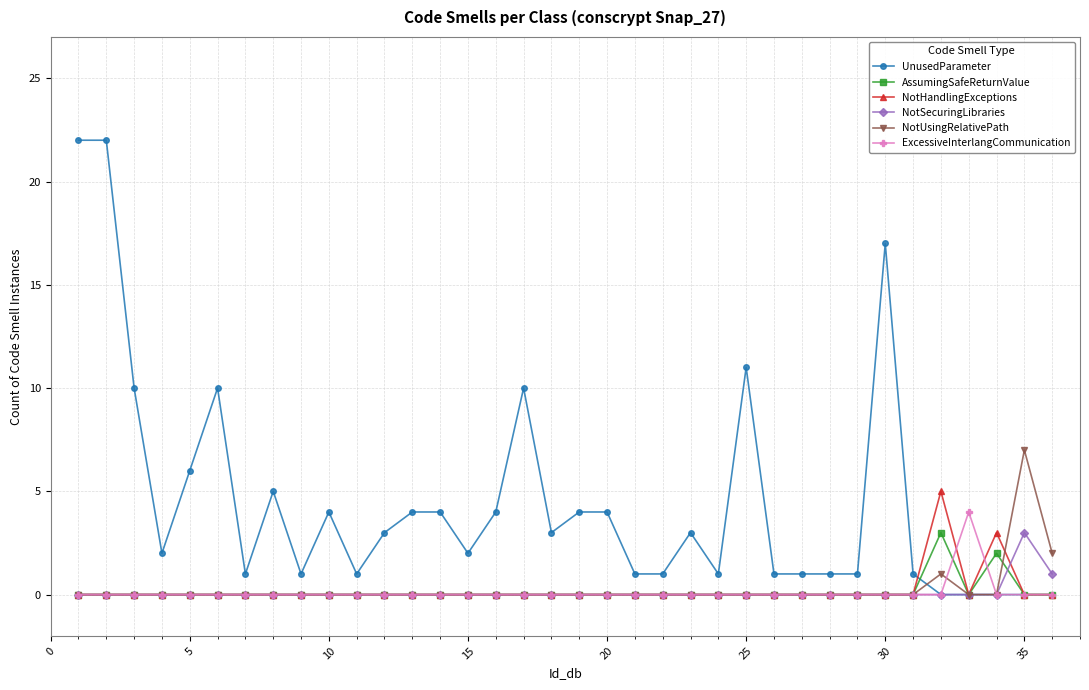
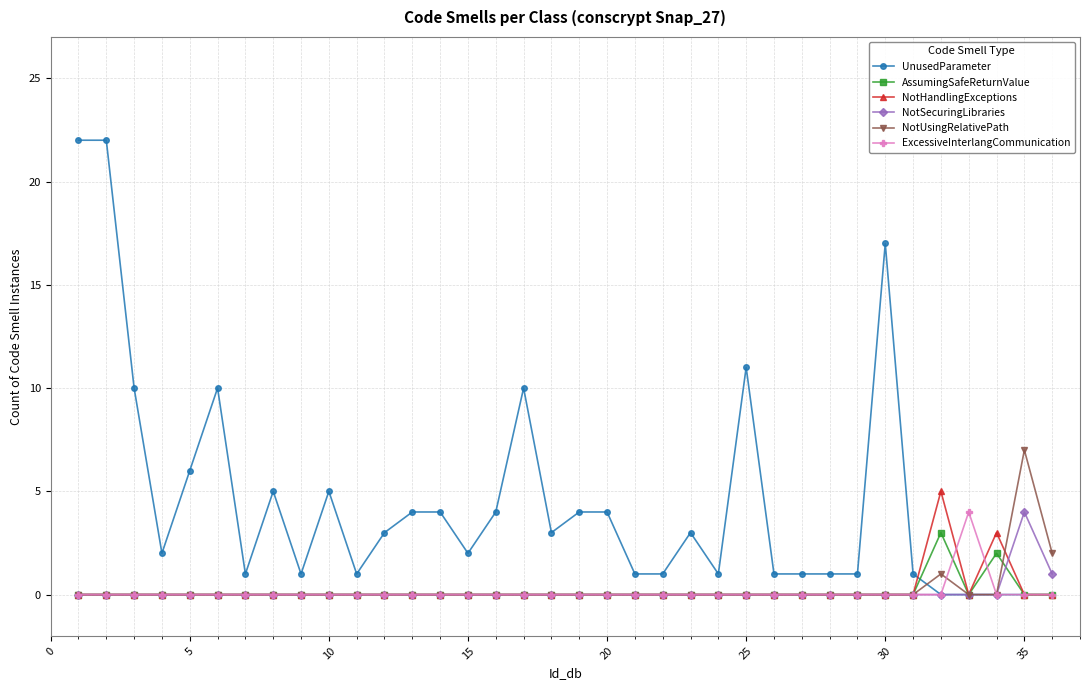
  {
    "UnusedParameter": {
      "5": 6,
-     "10": 4,
+     "10": 5,
      "15": 2,
      "20": 4,
      "25": 11,
      "30": 17
    },
    "NotSecuringLibraries": {
-     "35": 3
+     "35": 4
    },
    "NotUsingRelativePath": {
      "35": 7
    }
  }
